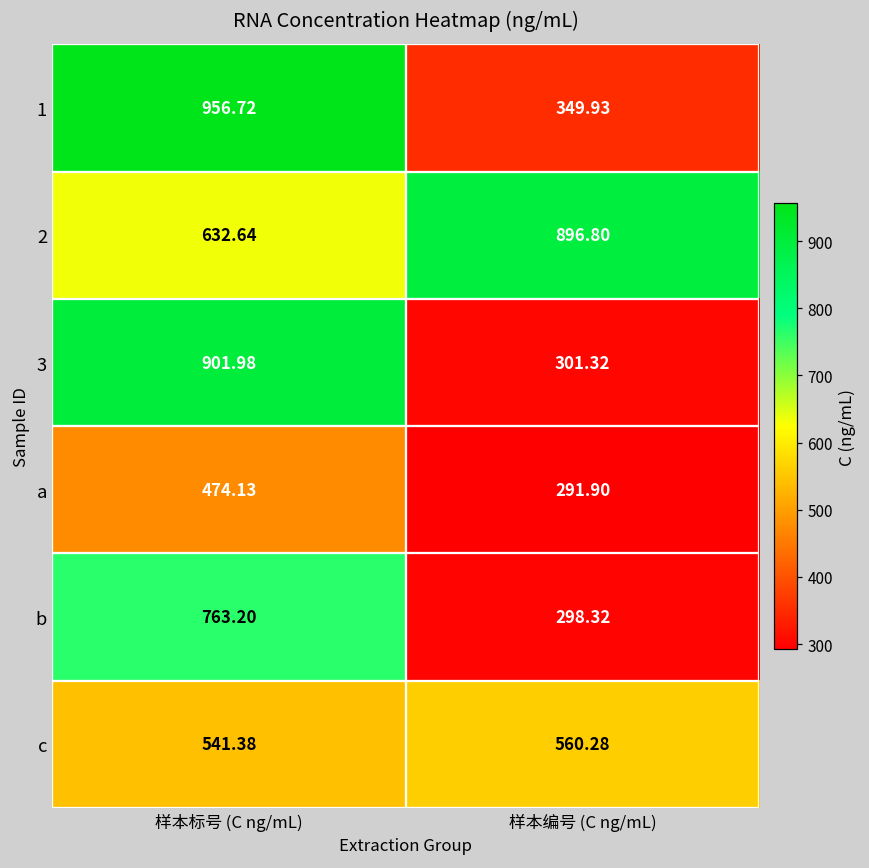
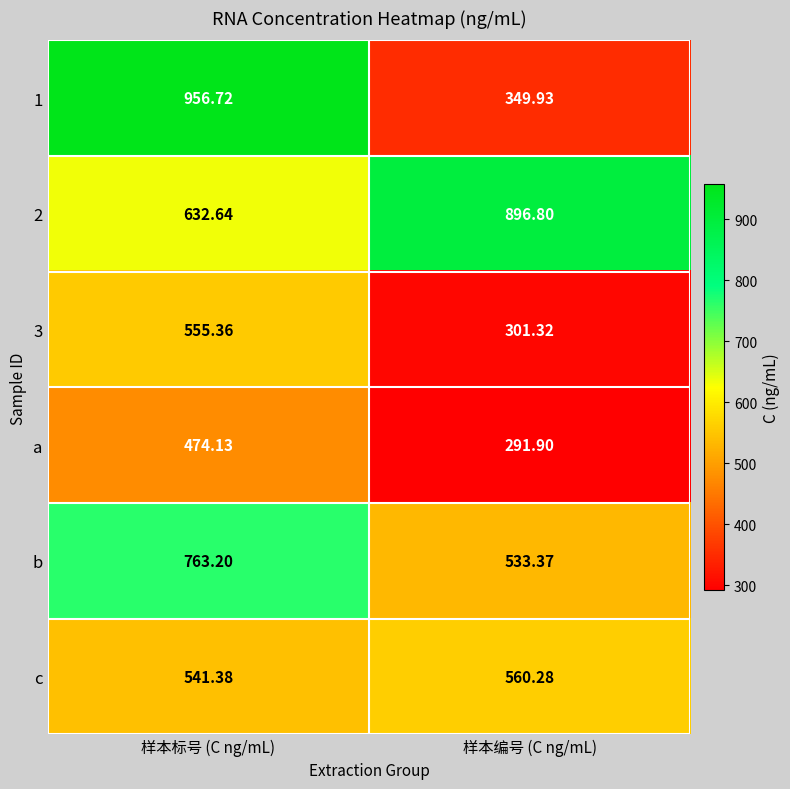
  {
    "1": {
      "样本标号 (C ng/mL)": 956.72,
      "样本编号 (C ng/mL)": 349.93
    },
    "2": {
      "样本标号 (C ng/mL)": 632.64,
      "样本编号 (C ng/mL)": 896.80
    },
    "3": {
-     "样本标号 (C ng/mL)": 901.98,
+     "样本标号 (C ng/mL)": 555.36,
      "样本编号 (C ng/mL)": 301.32
    },
    "a": {
      "样本标号 (C ng/mL)": 474.13,
      "样本编号 (C ng/mL)": 291.90
    },
    "b": {
      "样本标号 (C ng/mL)": 763.20,
-     "样本编号 (C ng/mL)": 298.32
+     "样本编号 (C ng/mL)": 533.37
    },
    "c": {
      "样本标号 (C ng/mL)": 541.38,
      "样本编号 (C ng/mL)": 560.28
    }
  }
